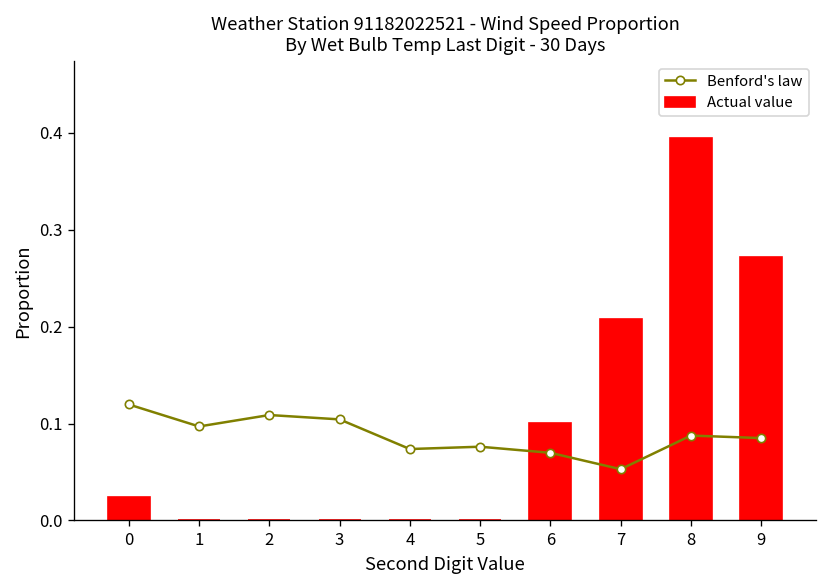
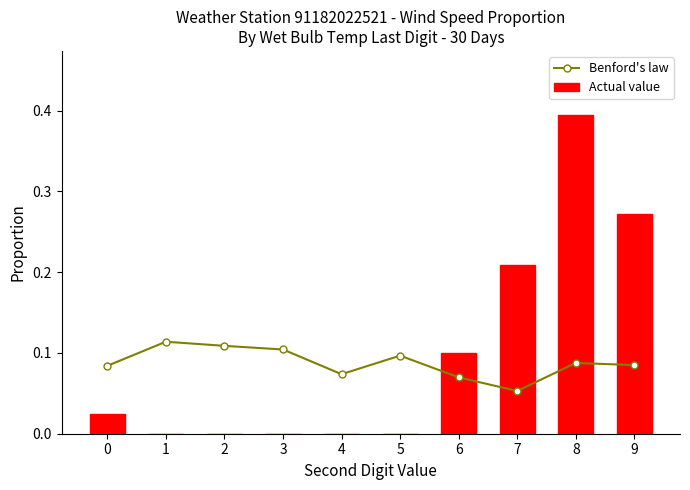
  {
    "Benford's law": {
-     "0": 0.12,
-     "1": 0.10,
+     "0": 0.08,
+     "1": 0.11,
      "2": 0.11,
      "3": 0.10,
      "4": 0.07,
-     "5": 0.08,
+     "5": 0.10,
      "6": 0.07,
      "7": 0.05,
      "8": 0.09,
      "9": 0.09
    },
    "Actual value": {
      "0": 0.02,
      "1": 0.00,
      "2": 0.00,
      "3": 0.00,
      "4": 0.00,
      "5": 0.00,
      "6": 0.10,
      "7": 0.21,
      "8": 0.39,
      "9": 0.27
    }
  }
